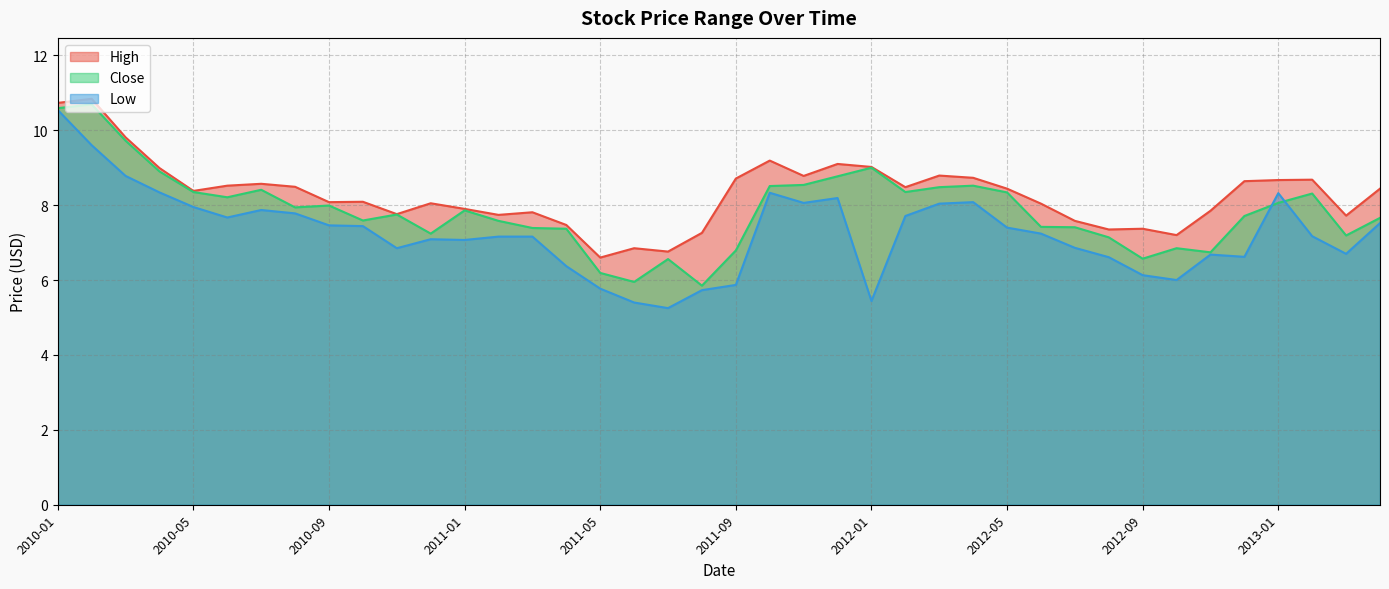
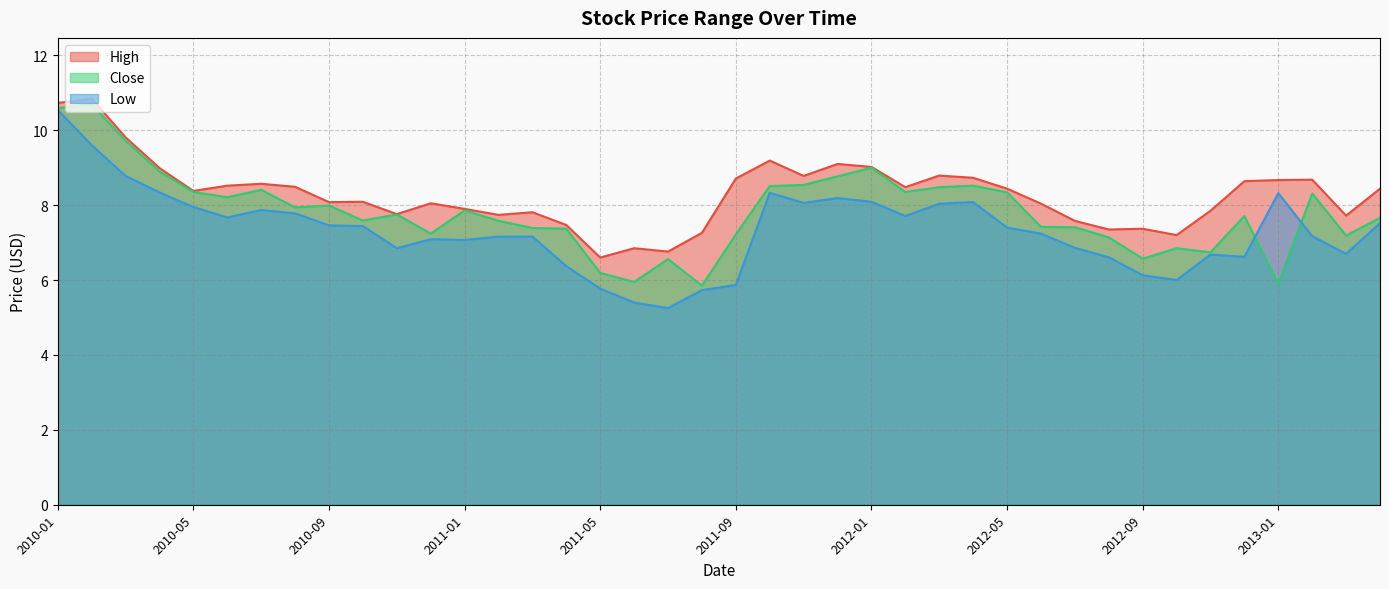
  {
    "High": {
      "2010-01": 10.7,
      "2010-09": 8.1,
      "2011-05": 6.6,
      "2011-09": 8.7,
      "2012-05": 8.4,
      "2012-09": 7.4,
      "2013-01": 8.7
    },
    "Close": {
      "2010-09": 8.0,
      "2011-05": 6.2,
-     "2011-09": 6.8,
+     "2011-09": 7.2,
      "2012-05": 8.3,
      "2012-09": 6.6,
-     "2013-01": 8.1
+     "2013-01": 5.9
    },
    "Low": {
      "2010-05": 8.0,
      "2010-09": 7.5,
      "2011-01": 7.1,
      "2011-05": 5.8,
      "2011-09": 5.9,
-     "2012-01": 5.4,
+     "2012-01": 8.1,
      "2012-05": 7.4,
      "2012-09": 6.1,
      "2013-01": 8.3
    }
  }
